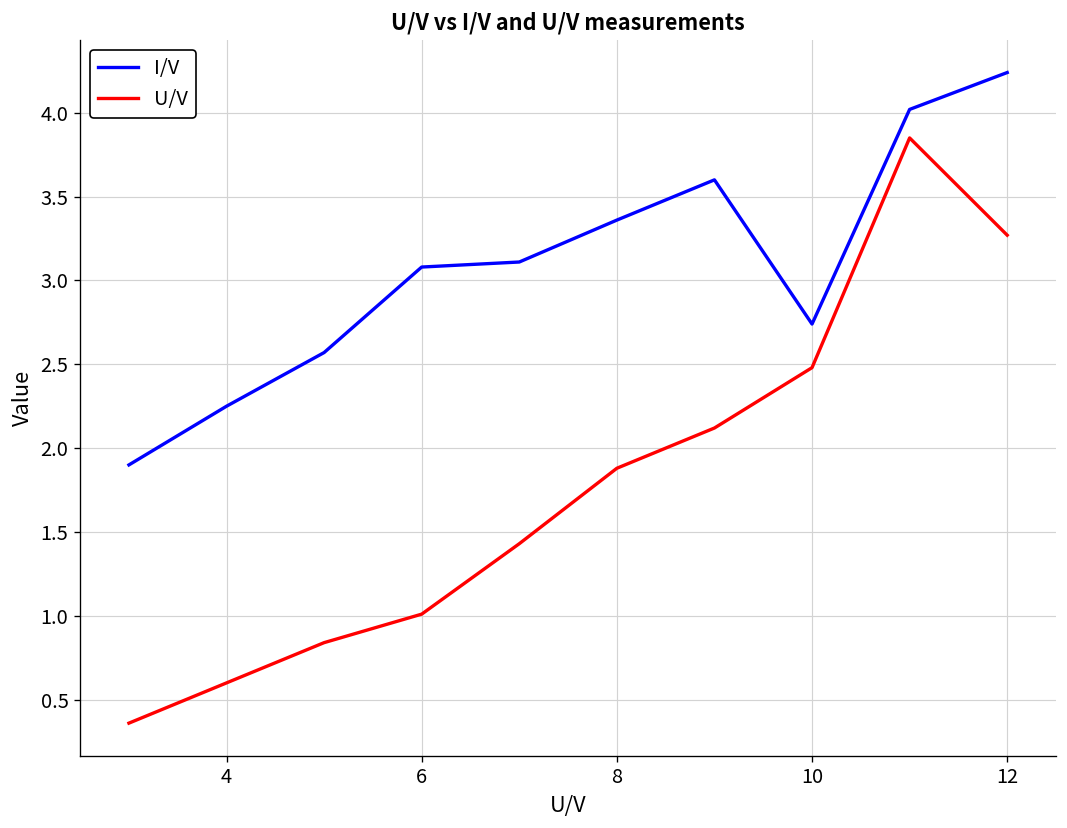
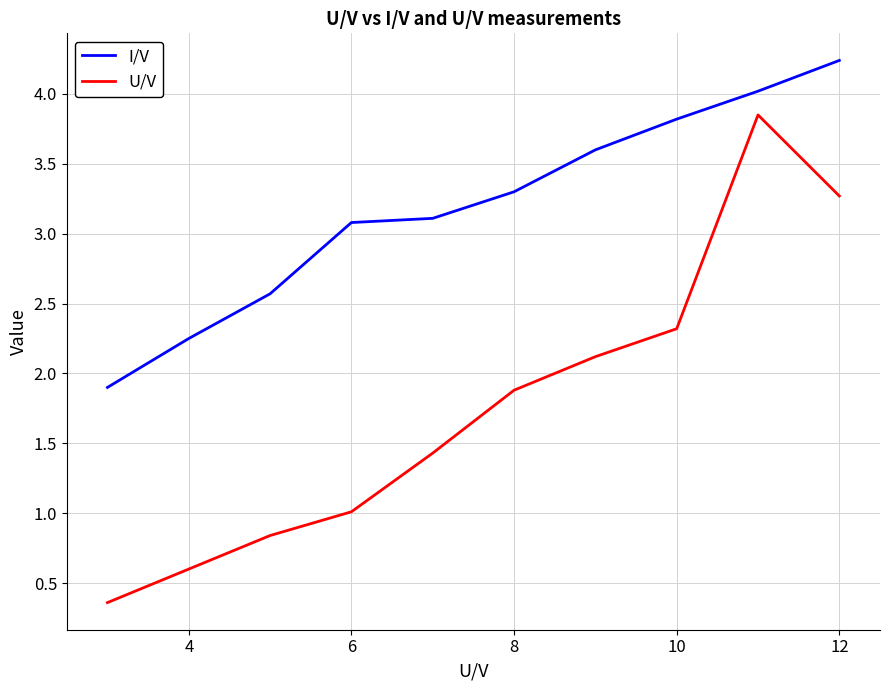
  {
    "I/V": {
      "4": 2.25,
      "6": 3.08,
-     "8": 3.36,
-     "10": 2.74,
+     "8": 3.30,
+     "10": 3.82,
      "12": 4.24
    },
    "U/V": {
      "4": 0.60,
      "6": 1.01,
      "8": 1.88,
-     "10": 2.48,
+     "10": 2.32,
      "12": 3.27
    }
  }
